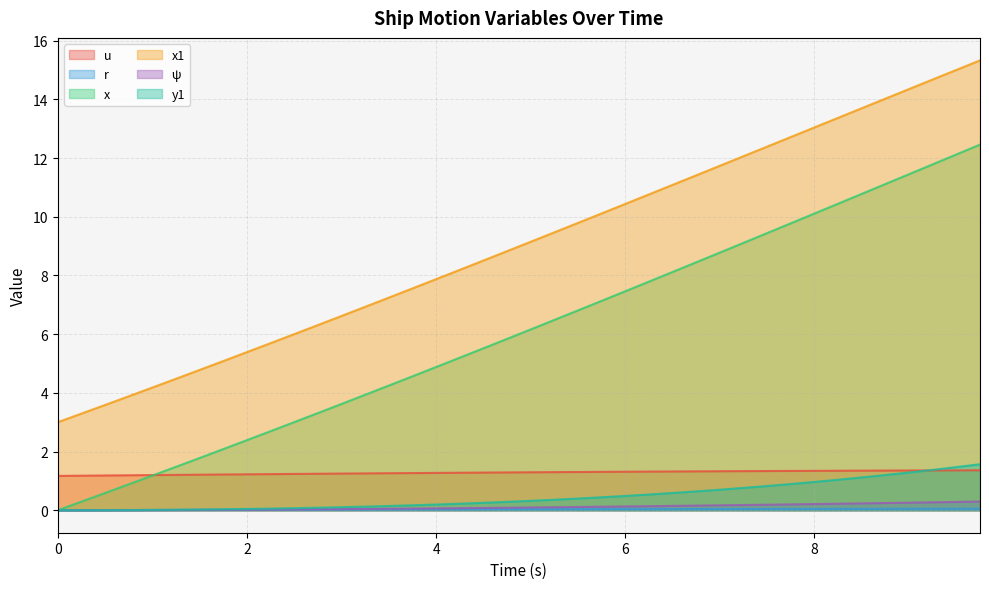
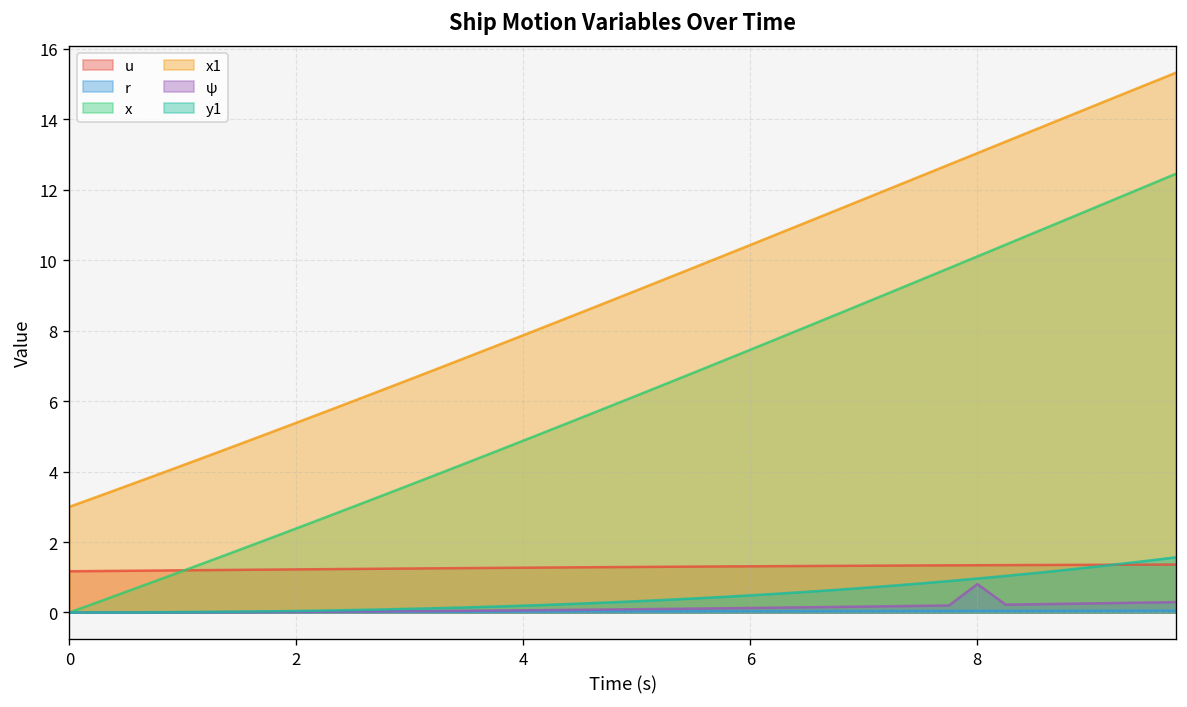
  {
    "ψ": {
      "6": 0.1,
-     "8": 0.2
+     "8": 0.8
    }
  }
